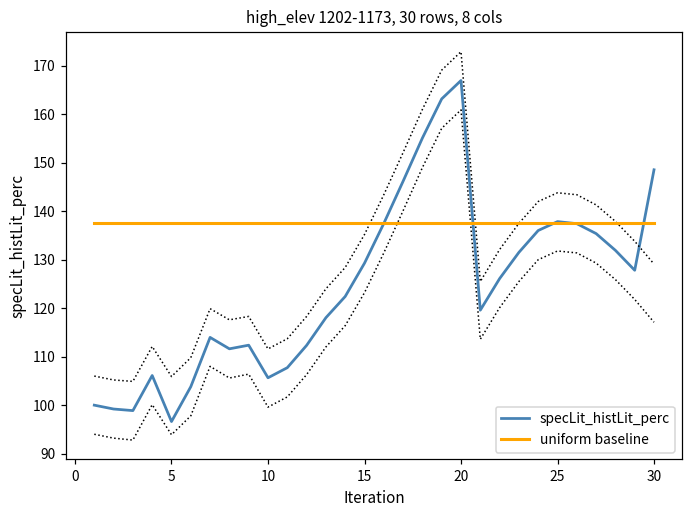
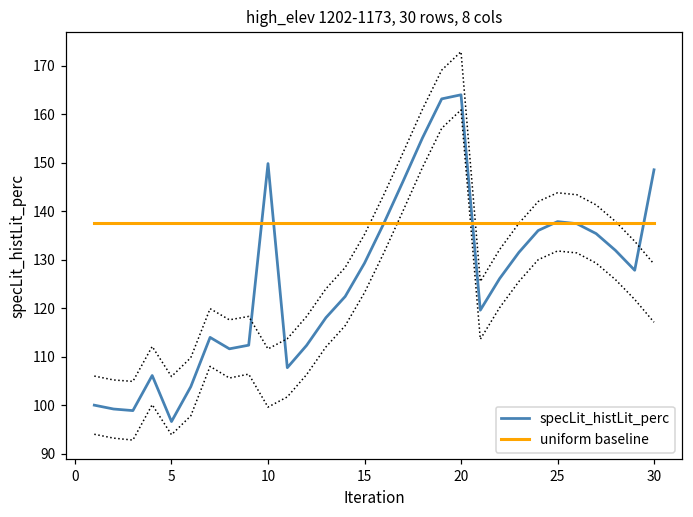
  {
    "specLit_histLit_perc": {
      "5": 97,
-     "10": 106,
+     "10": 150,
      "15": 129,
-     "20": 167,
+     "20": 164,
      "30": 149
    },
    "uniform baseline": {
      "5": 137,
      "10": 137,
      "15": 137,
      "20": 137,
      "30": 137
    }
  }
